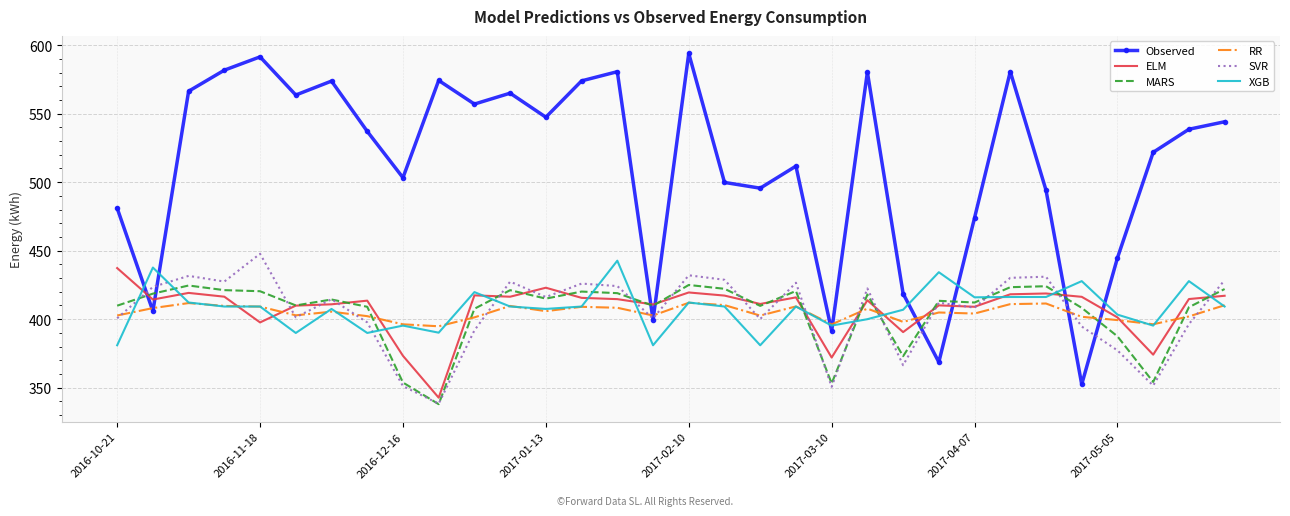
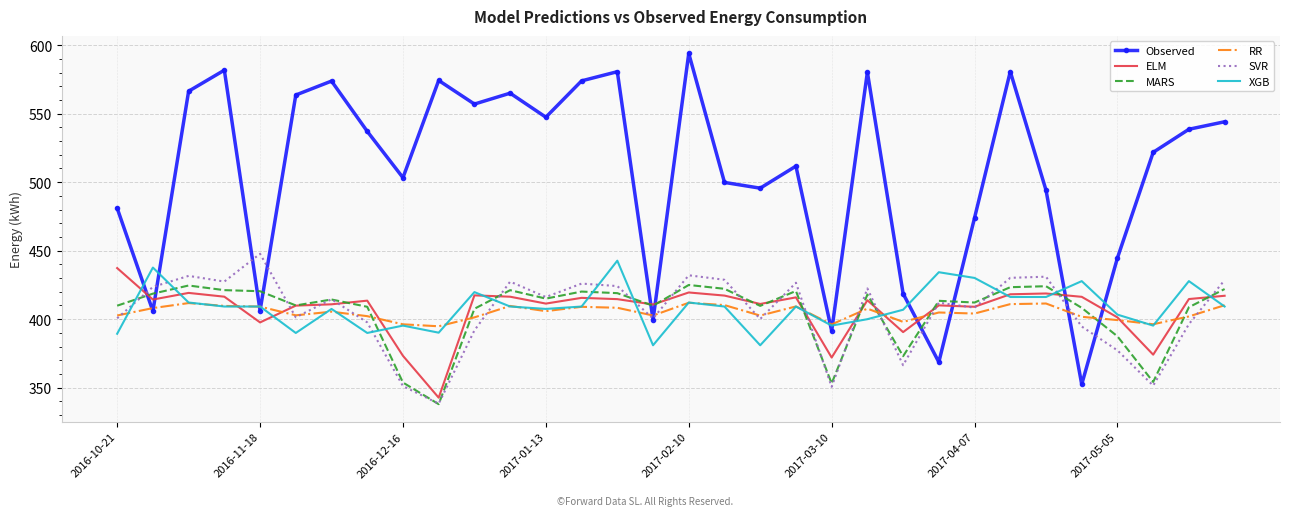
  {
    "Observed": {
      "2016-10-21": 481,
-     "2016-11-18": 591,
+     "2016-11-18": 406,
      "2016-12-16": 503,
      "2017-01-13": 547,
      "2017-02-10": 594,
      "2017-03-10": 391,
      "2017-04-07": 474,
      "2017-05-05": 445
    },
    "ELM": {
      "2016-10-21": 437,
      "2016-11-18": 398,
      "2016-12-16": 373,
-     "2017-01-13": 423,
+     "2017-01-13": 411,
      "2017-02-10": 419,
      "2017-03-10": 372,
      "2017-05-05": 401
    },
    "MARS": {
      "2016-10-21": 410,
      "2016-11-18": 420,
      "2016-12-16": 354,
      "2017-02-10": 425,
      "2017-03-10": 353,
      "2017-04-07": 412,
      "2017-05-05": 387
    },
    "RR": {
      "2016-10-21": 403,
      "2017-04-07": 404,
      "2017-05-05": 399
    },
    "SVR": {
      "2016-10-21": 401,
      "2016-11-18": 448,
      "2016-12-16": 351,
      "2017-02-10": 432,
      "2017-03-10": 351,
      "2017-05-05": 377
    },
    "XGB": {
-     "2016-10-21": 381,
-     "2017-04-07": 416,
+     "2016-10-21": 389,
+     "2017-04-07": 430,
      "2017-05-05": 403
    }
  }
